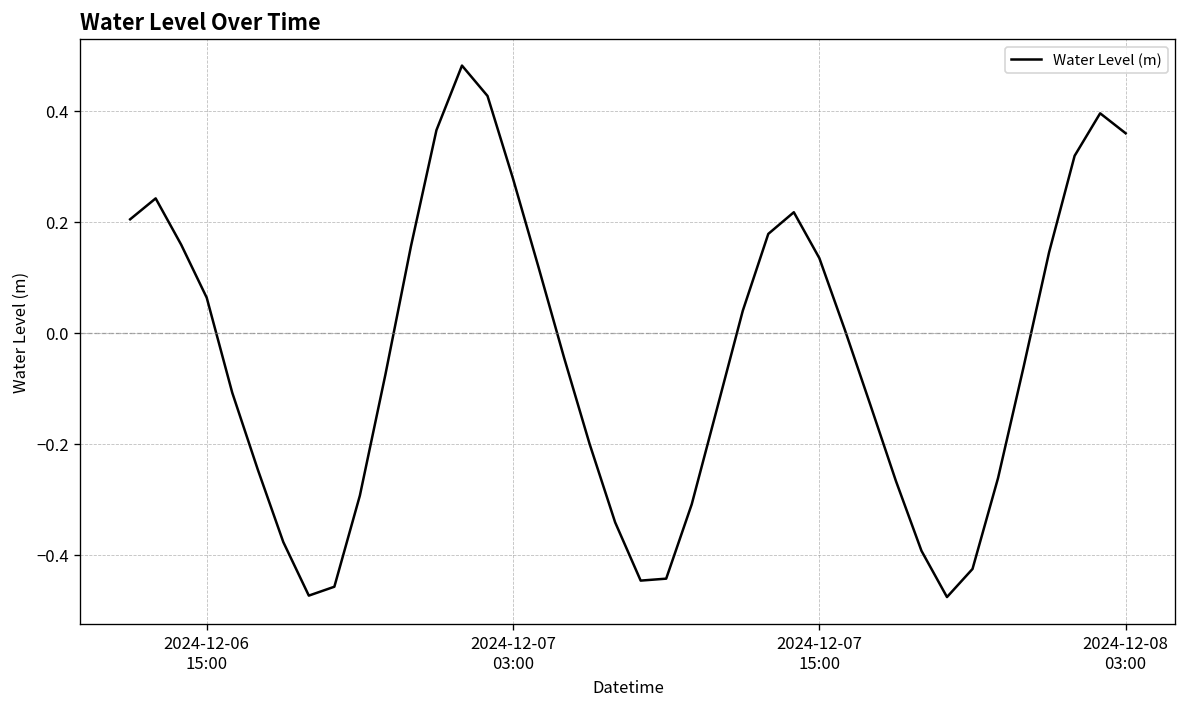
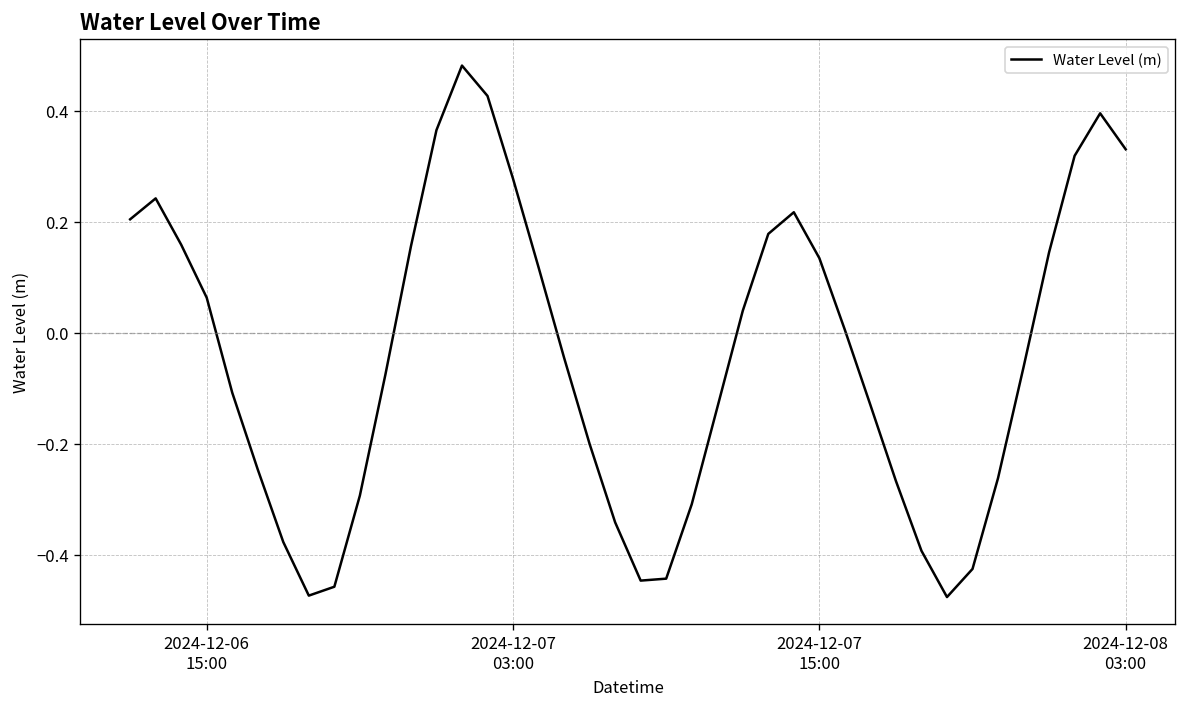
  {
    "2024-12-06 15:00": 0.06,
    "2024-12-07 03:00": 0.28,
    "2024-12-07 15:00": 0.13,
-   "2024-12-08 03:00": 0.36
+   "2024-12-08 03:00": 0.33
  }
